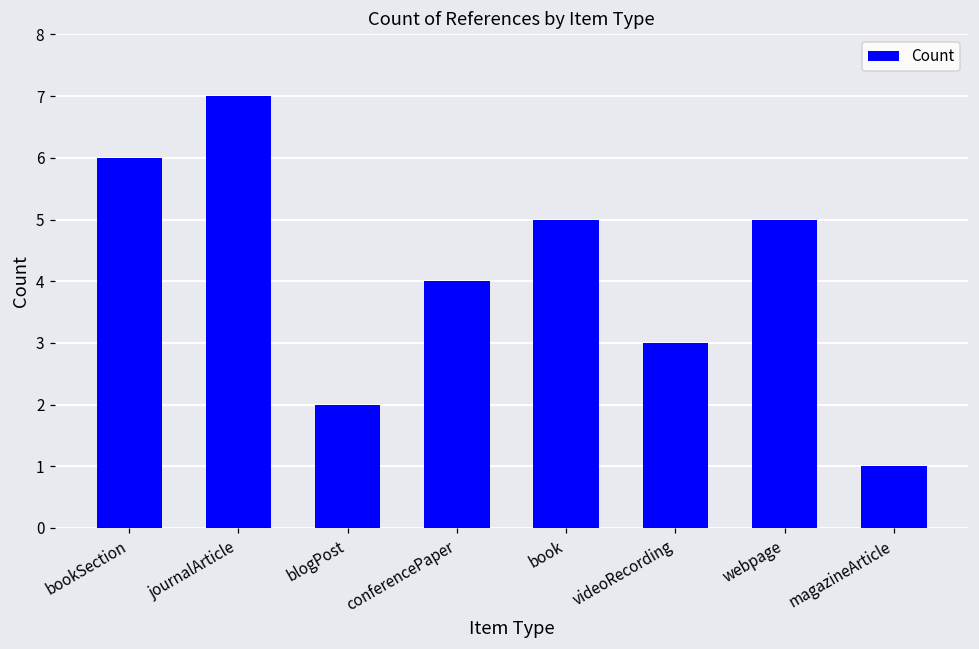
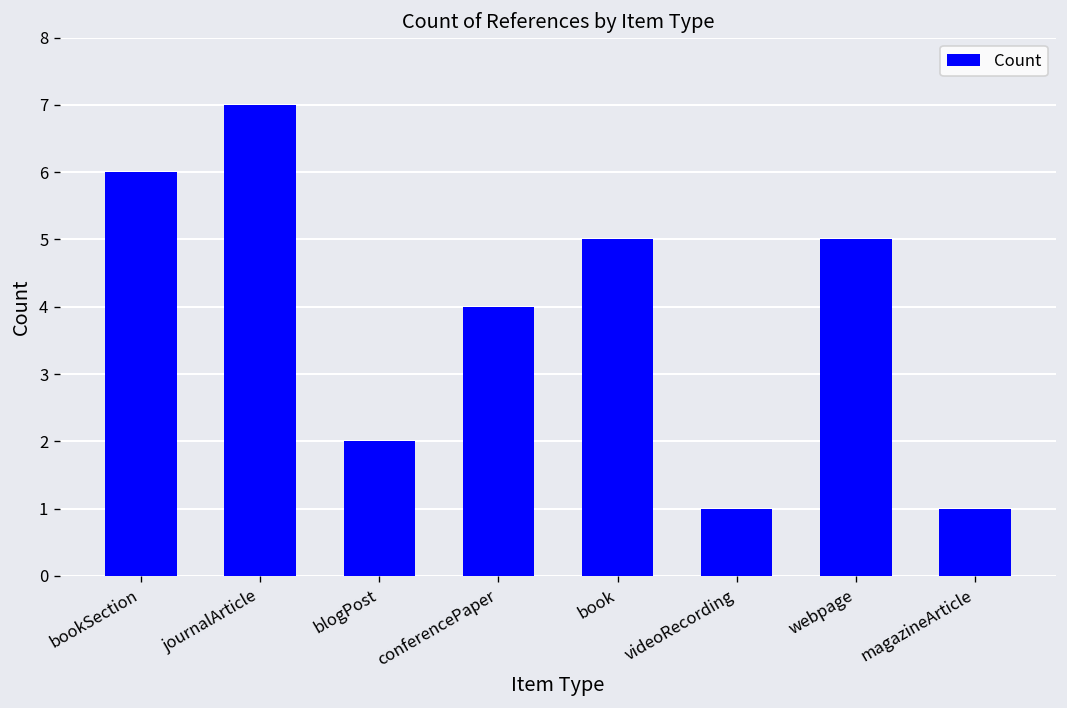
  {
    "bookSection": 6,
    "journalArticle": 7,
    "blogPost": 2,
    "conferencePaper": 4,
    "book": 5,
-   "videoRecording": 3,
+   "videoRecording": 1,
    "webpage": 5,
    "magazineArticle": 1
  }
